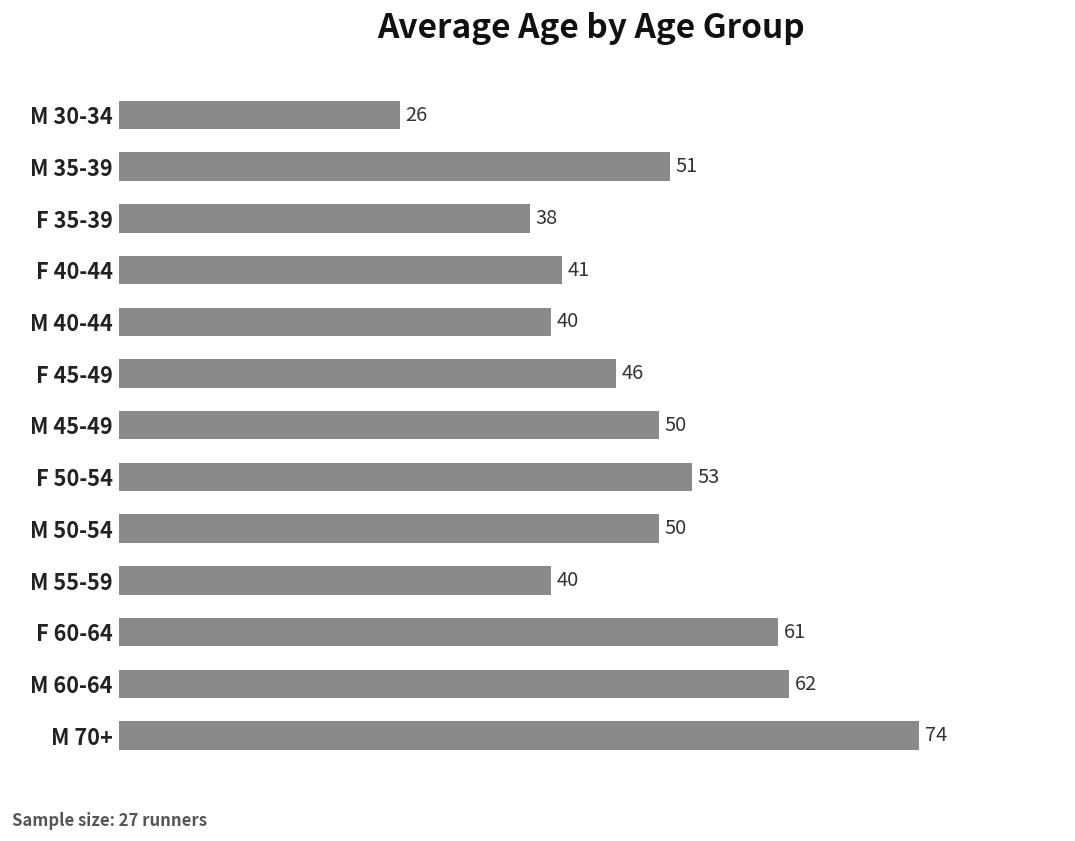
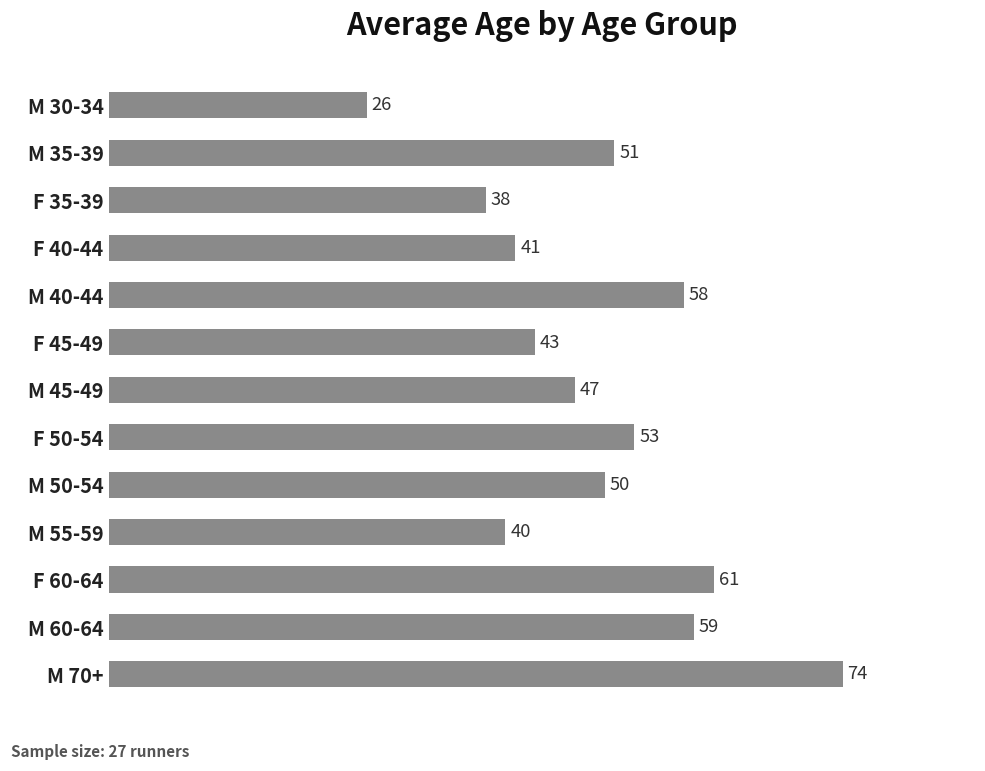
  {
    "M 30-34": 26,
    "M 35-39": 51,
    "F 35-39": 38,
    "F 40-44": 41,
-   "M 40-44": 40,
-   "F 45-49": 46,
-   "M 45-49": 50,
+   "M 40-44": 58,
+   "F 45-49": 43,
+   "M 45-49": 47,
    "F 50-54": 53,
    "M 50-54": 50,
    "M 55-59": 40,
    "F 60-64": 61,
-   "M 60-64": 62,
+   "M 60-64": 59,
    "M 70+": 74
  }
